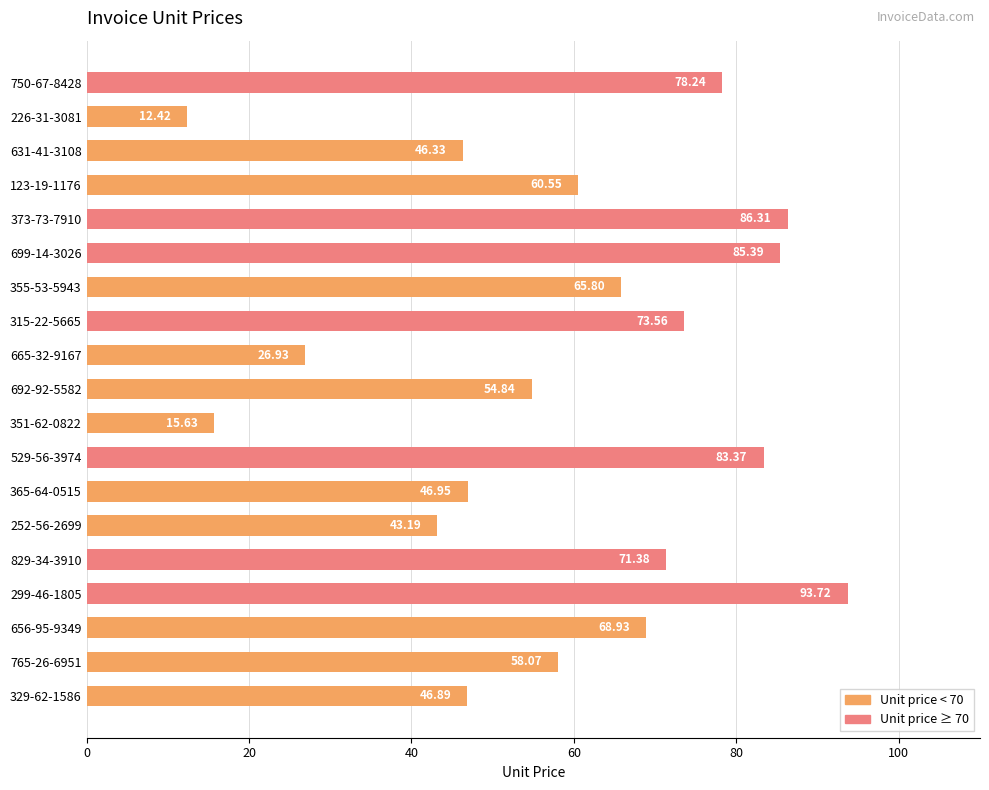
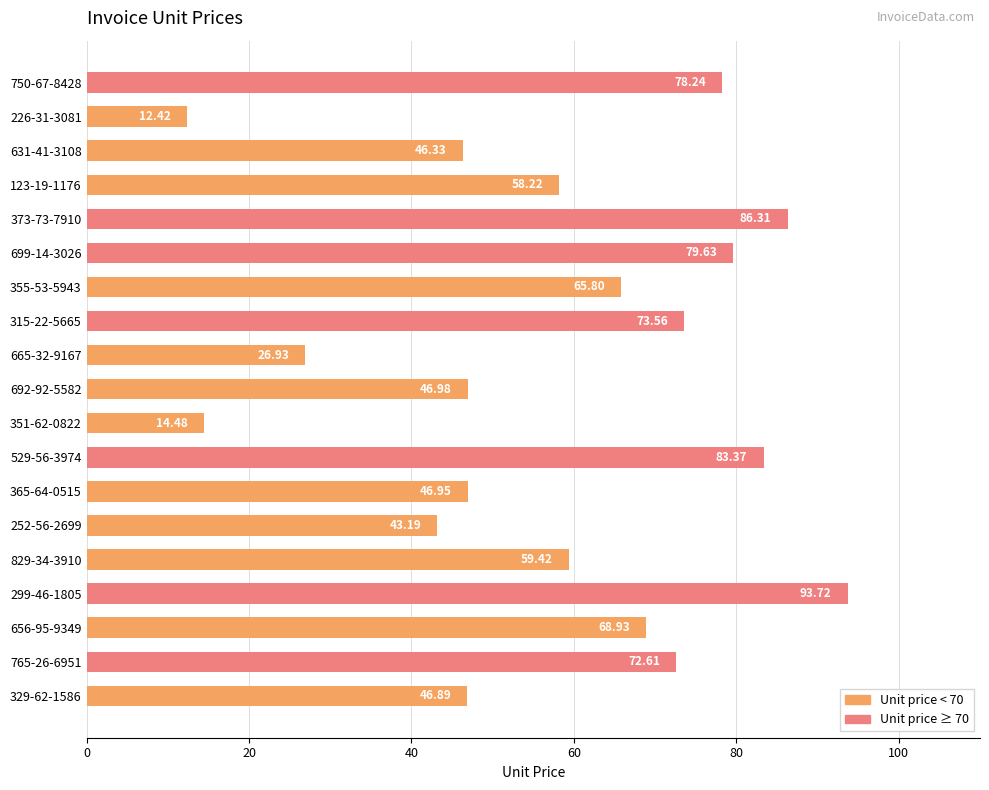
  {
    "750-67-8428": 78.24,
    "226-31-3081": 12.42,
    "631-41-3108": 46.33,
-   "123-19-1176": 60.55,
+   "123-19-1176": 58.22,
    "373-73-7910": 86.31,
-   "699-14-3026": 85.39,
+   "699-14-3026": 79.63,
    "355-53-5943": 65.80,
    "315-22-5665": 73.56,
    "665-32-9167": 26.93,
-   "692-92-5582": 54.84,
-   "351-62-0822": 15.63,
+   "692-92-5582": 46.98,
+   "351-62-0822": 14.48,
    "529-56-3974": 83.37,
    "365-64-0515": 46.95,
    "252-56-2699": 43.19,
-   "829-34-3910": 71.38,
+   "829-34-3910": 59.42,
    "299-46-1805": 93.72,
    "656-95-9349": 68.93,
-   "765-26-6951": 58.07,
+   "765-26-6951": 72.61,
    "329-62-1586": 46.89
  }
